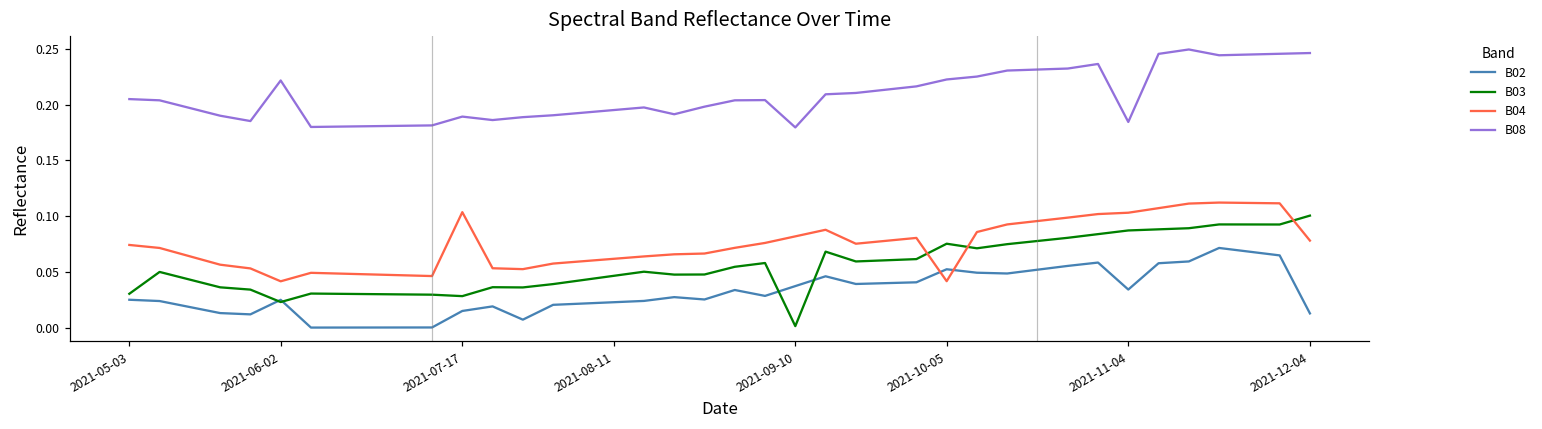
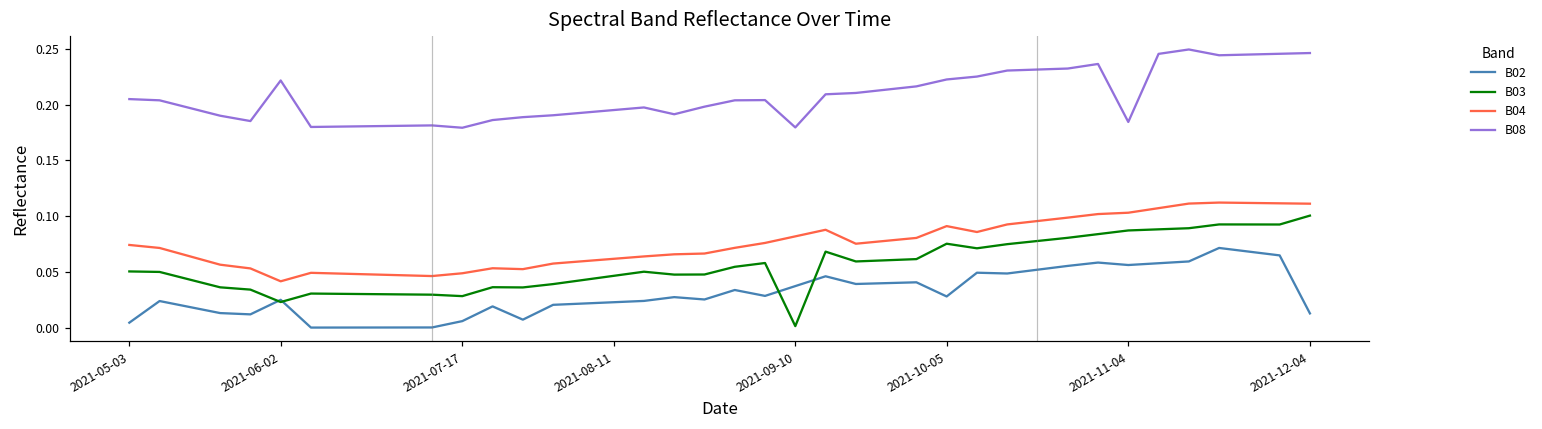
  {
    "B02": {
-     "2021-05-03": 0.025,
-     "2021-07-17": 0.015,
+     "2021-05-03": 0.004,
+     "2021-07-17": 0.006,
      "2021-08-11": 0.023,
      "2021-09-10": 0.037,
-     "2021-10-05": 0.052,
-     "2021-11-04": 0.034,
+     "2021-10-05": 0.028,
+     "2021-11-04": 0.056,
      "2021-12-04": 0.013
    },
    "B03": {
-     "2021-05-03": 0.030,
+     "2021-05-03": 0.050,
      "2021-07-17": 0.028,
      "2021-08-11": 0.047,
      "2021-09-10": 0.001,
      "2021-10-05": 0.075,
      "2021-11-04": 0.087,
      "2021-12-04": 0.101
    },
    "B04": {
      "2021-05-03": 0.074,
      "2021-06-02": 0.042,
-     "2021-07-17": 0.104,
+     "2021-07-17": 0.049,
      "2021-08-11": 0.062,
      "2021-09-10": 0.082,
-     "2021-10-05": 0.042,
+     "2021-10-05": 0.091,
      "2021-11-04": 0.103,
-     "2021-12-04": 0.078
+     "2021-12-04": 0.111
    },
    "B08": {
      "2021-05-03": 0.205,
      "2021-06-02": 0.222,
-     "2021-07-17": 0.189,
+     "2021-07-17": 0.179,
      "2021-08-11": 0.195,
      "2021-09-10": 0.180,
      "2021-10-05": 0.223,
      "2021-11-04": 0.185,
      "2021-12-04": 0.246
    }
  }
